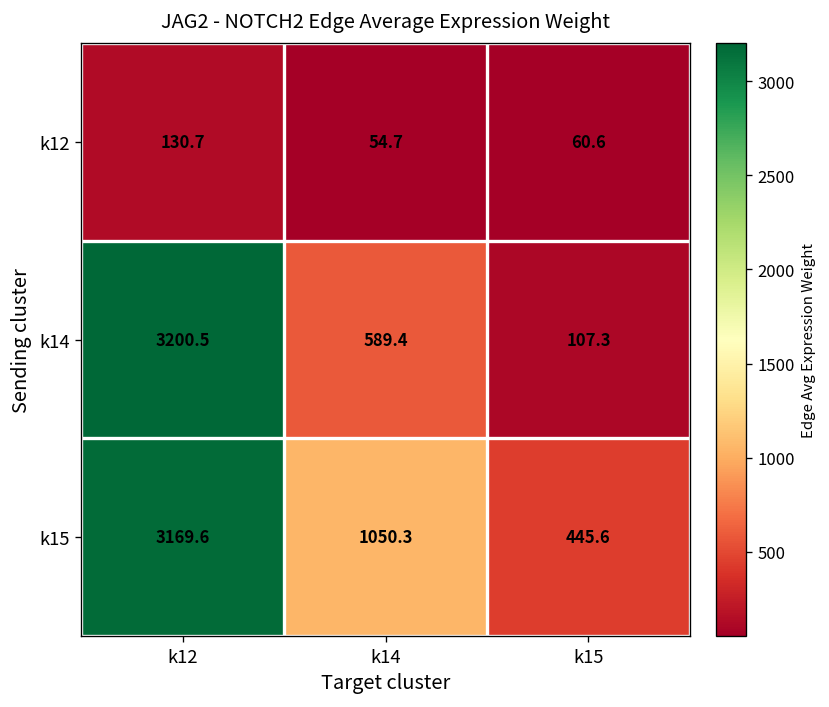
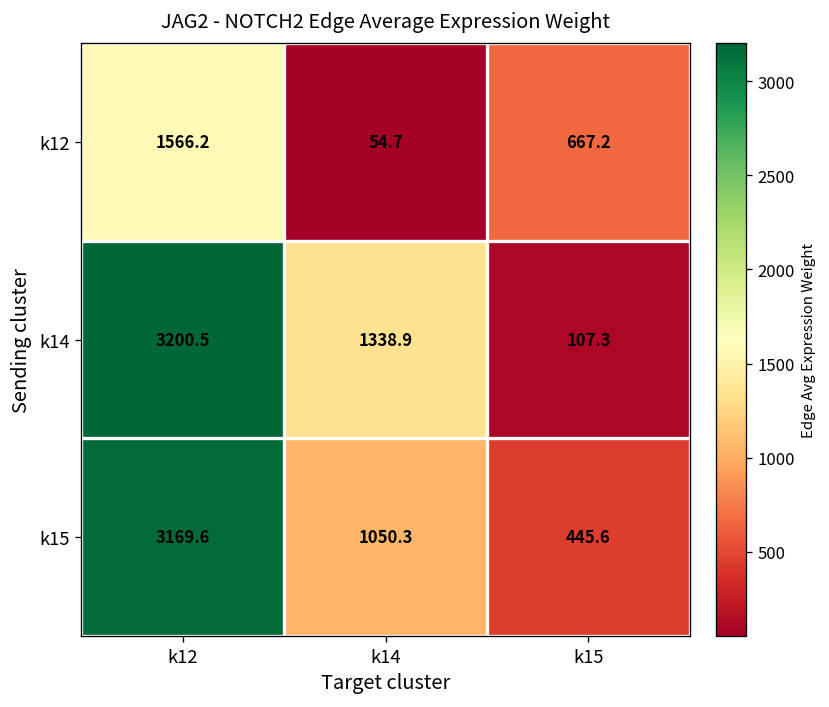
  {
    "k12": {
-     "k12": 130.7,
+     "k12": 1566.2,
      "k14": 54.7,
-     "k15": 60.6
+     "k15": 667.2
    },
    "k14": {
      "k12": 3200.5,
-     "k14": 589.4,
+     "k14": 1338.9,
      "k15": 107.3
    },
    "k15": {
      "k12": 3169.6,
      "k14": 1050.3,
      "k15": 445.6
    }
  }
